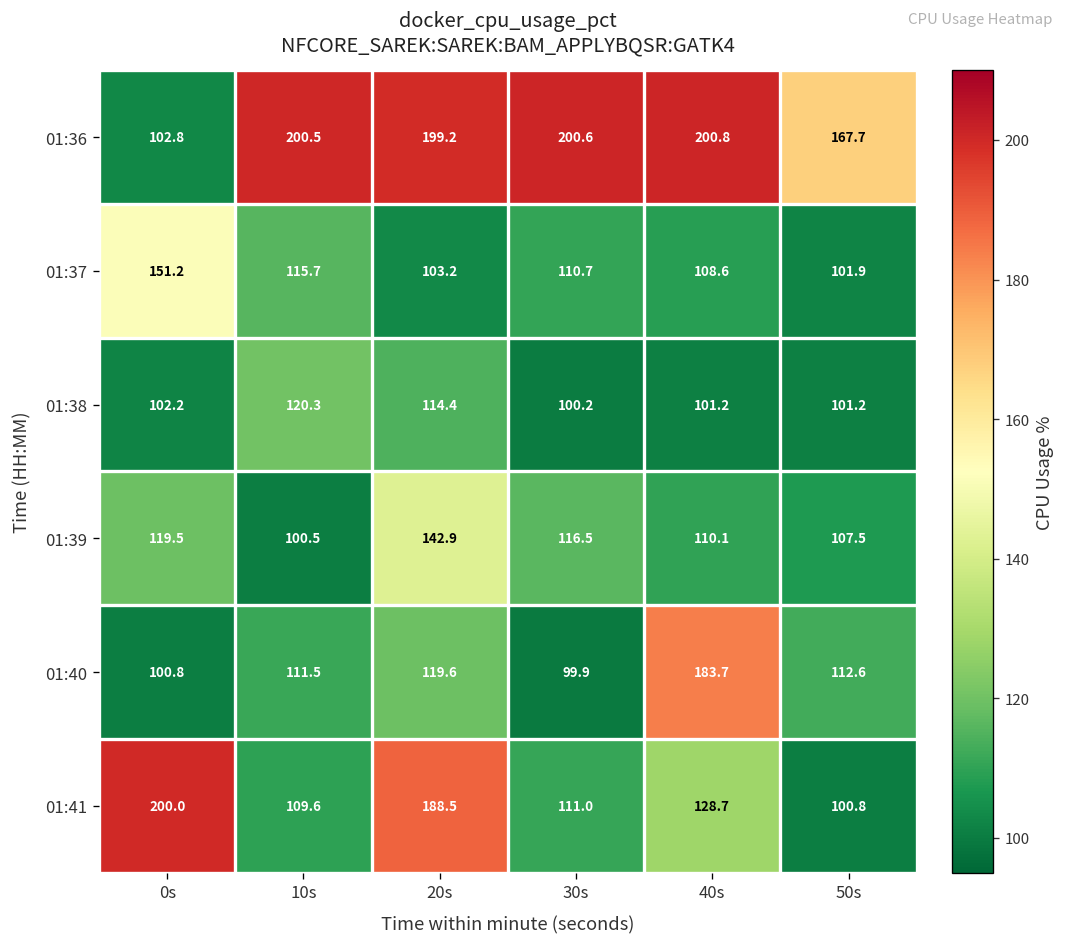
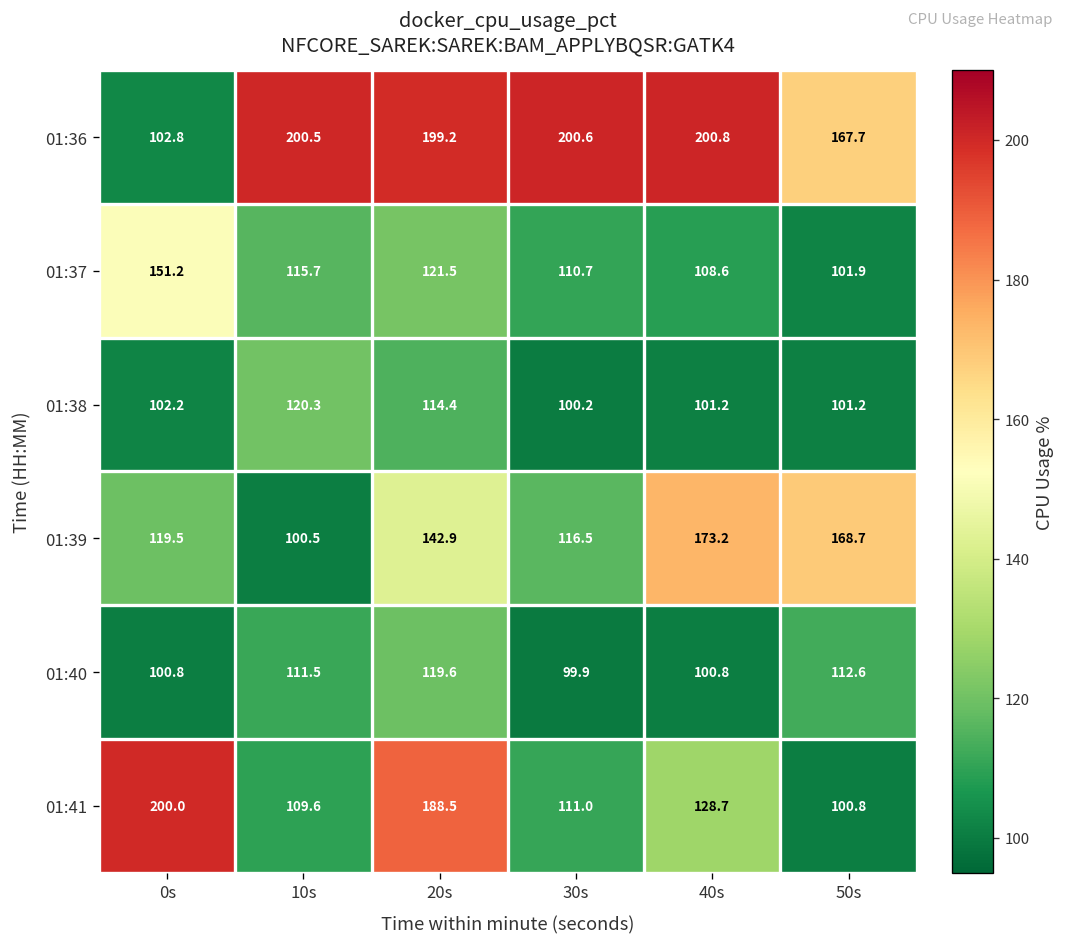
  {
    "01:36": {
      "0s": 102.8,
      "10s": 200.5,
      "20s": 199.2,
      "30s": 200.6,
      "40s": 200.8,
      "50s": 167.7
    },
    "01:37": {
      "0s": 151.2,
      "10s": 115.7,
-     "20s": 103.2,
+     "20s": 121.5,
      "30s": 110.7,
      "40s": 108.6,
      "50s": 101.9
    },
    "01:38": {
      "0s": 102.2,
      "10s": 120.3,
      "20s": 114.4,
      "30s": 100.2,
      "40s": 101.2,
      "50s": 101.2
    },
    "01:39": {
      "0s": 119.5,
      "10s": 100.5,
      "20s": 142.9,
      "30s": 116.5,
-     "40s": 110.1,
-     "50s": 107.5
+     "40s": 173.2,
+     "50s": 168.7
    },
    "01:40": {
      "0s": 100.8,
      "10s": 111.5,
      "20s": 119.6,
      "30s": 99.9,
-     "40s": 183.7,
+     "40s": 100.8,
      "50s": 112.6
    },
    "01:41": {
      "0s": 200.0,
      "10s": 109.6,
      "20s": 188.5,
      "30s": 111.0,
      "40s": 128.7,
      "50s": 100.8
    }
  }
